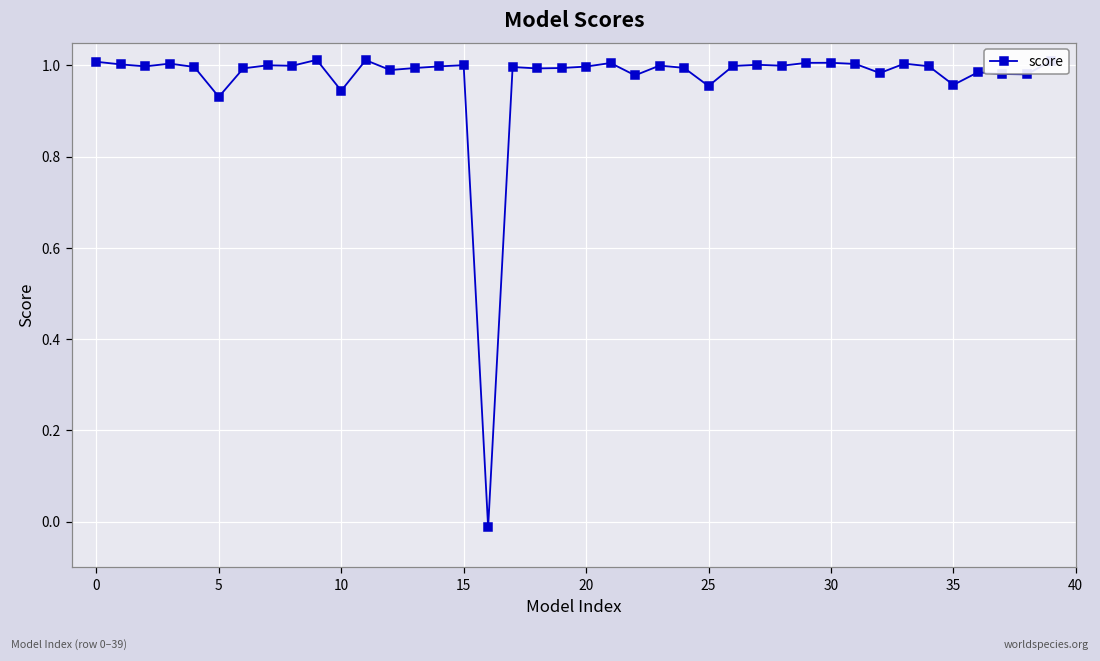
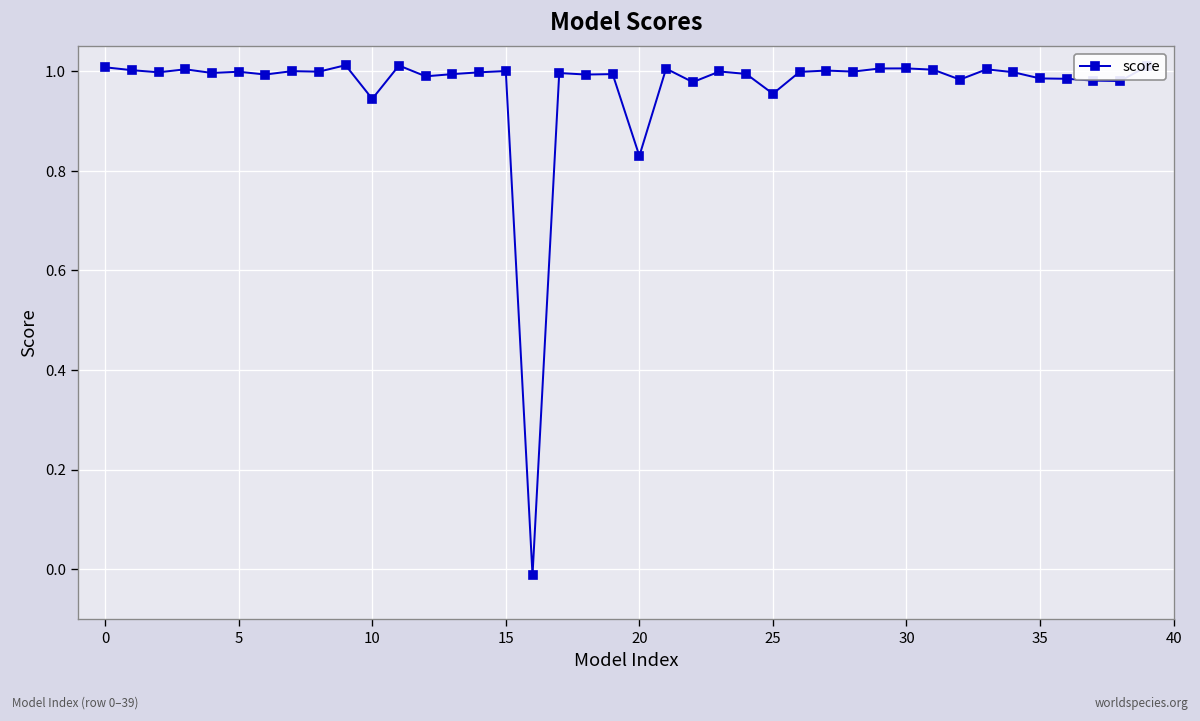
  {
    "0": 1.01,
-   "5": 0.93,
+   "5": 1.00,
    "10": 0.94,
    "15": 1.00,
-   "20": 1.00,
+   "20": 0.83,
    "25": 0.95,
    "30": 1.01,
-   "35": 0.96
+   "35": 0.99
  }
